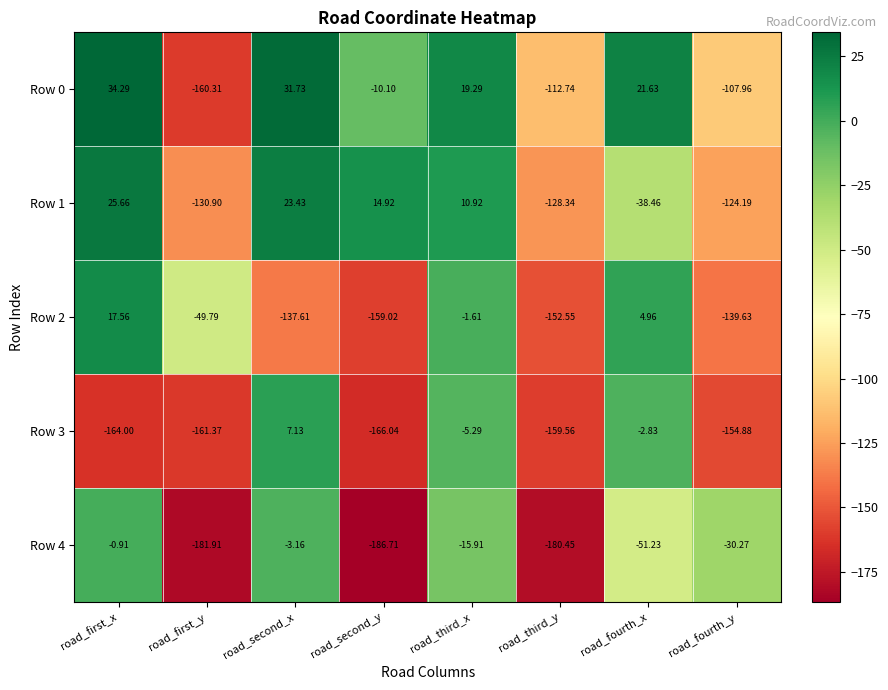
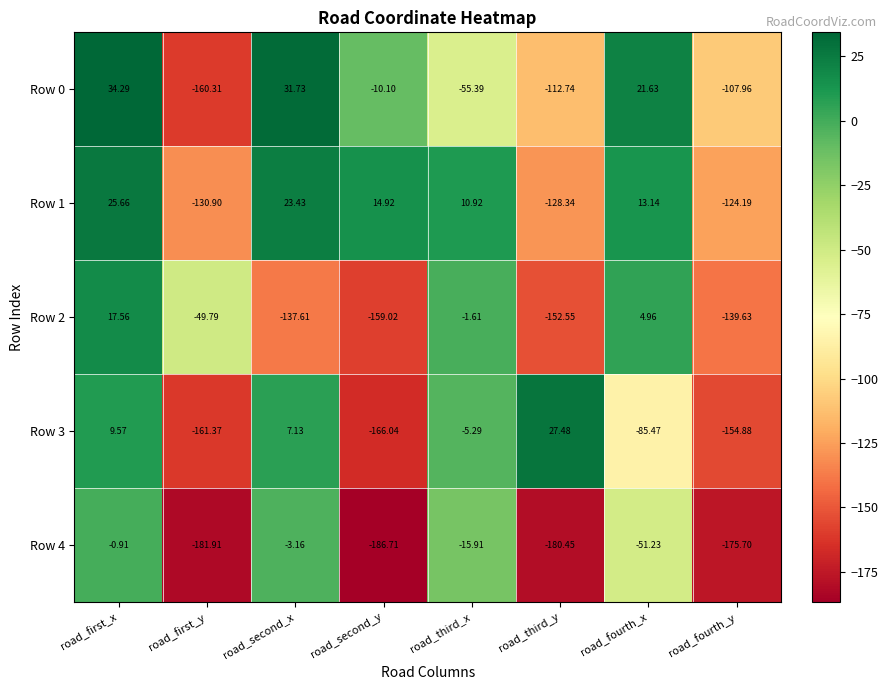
  {
    "Row 0": {
      "road_first_x": 34.29,
      "road_first_y": -160.31,
      "road_second_x": 31.73,
      "road_second_y": -10.10,
-     "road_third_x": 19.29,
+     "road_third_x": -55.39,
      "road_third_y": -112.74,
      "road_fourth_x": 21.63,
      "road_fourth_y": -107.96
    },
    "Row 1": {
      "road_first_x": 25.66,
      "road_first_y": -130.90,
      "road_second_x": 23.43,
      "road_second_y": 14.92,
      "road_third_x": 10.92,
      "road_third_y": -128.34,
-     "road_fourth_x": -38.46,
+     "road_fourth_x": 13.14,
      "road_fourth_y": -124.19
    },
    "Row 2": {
      "road_first_x": 17.56,
      "road_first_y": -49.79,
      "road_second_x": -137.61,
      "road_second_y": -159.02,
      "road_third_x": -1.61,
      "road_third_y": -152.55,
      "road_fourth_x": 4.96,
      "road_fourth_y": -139.63
    },
    "Row 3": {
-     "road_first_x": -164.00,
+     "road_first_x": 9.57,
      "road_first_y": -161.37,
      "road_second_x": 7.13,
      "road_second_y": -166.04,
      "road_third_x": -5.29,
-     "road_third_y": -159.56,
-     "road_fourth_x": -2.83,
+     "road_third_y": 27.48,
+     "road_fourth_x": -85.47,
      "road_fourth_y": -154.88
    },
    "Row 4": {
      "road_first_x": -0.91,
      "road_first_y": -181.91,
      "road_second_x": -3.16,
      "road_second_y": -186.71,
      "road_third_x": -15.91,
      "road_third_y": -180.45,
      "road_fourth_x": -51.23,
-     "road_fourth_y": -30.27
+     "road_fourth_y": -175.70
    }
  }
